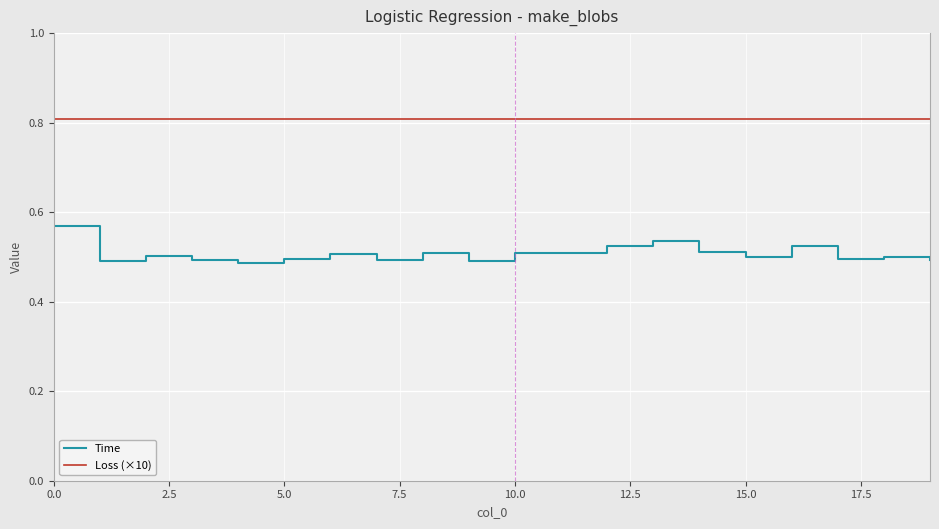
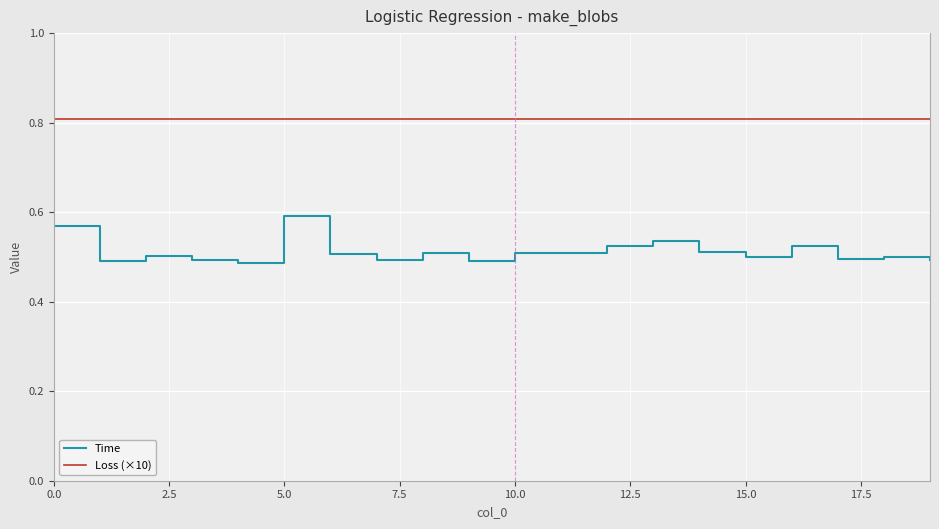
  {
    "Time": {
      "0.0": 0.57,
-     "5.0": 0.49,
+     "5.0": 0.59,
      "10.0": 0.51,
      "15.0": 0.50
    },
    "Loss (×10)": {
      "0.0": 0.81,
      "5.0": 0.81,
      "10.0": 0.81,
      "15.0": 0.81
    }
  }
